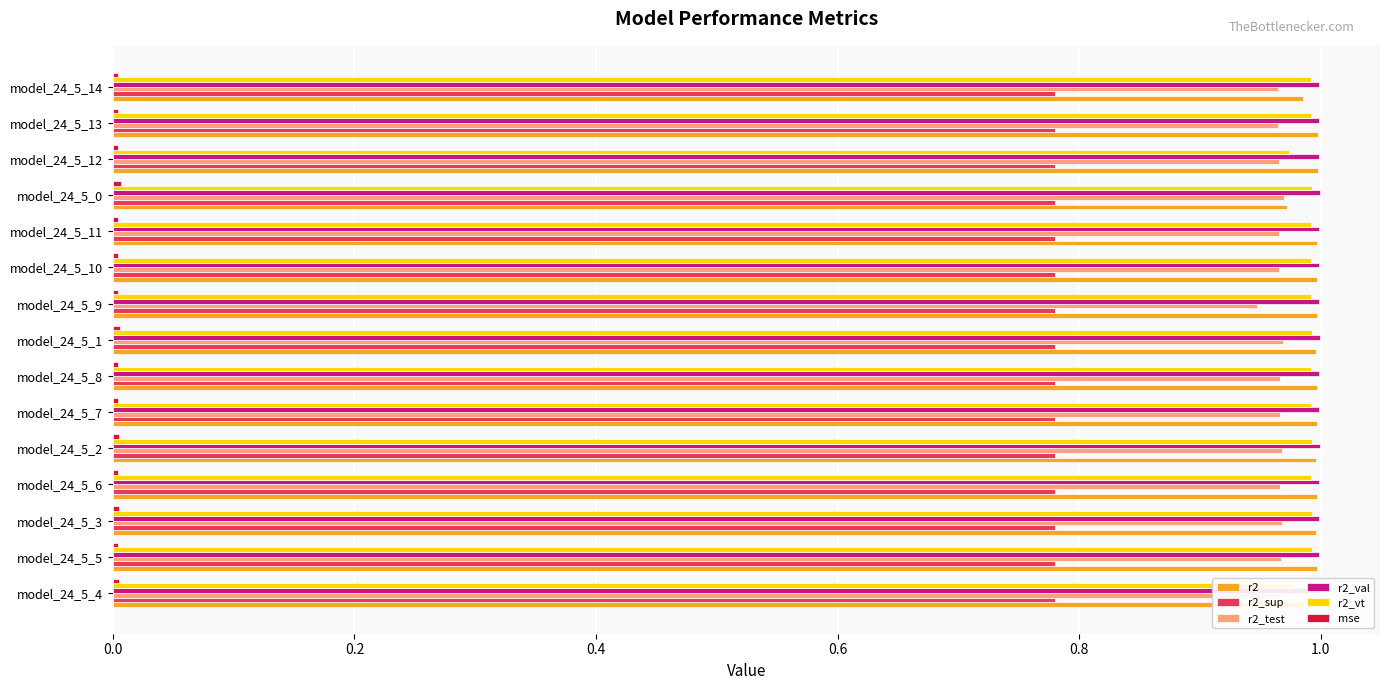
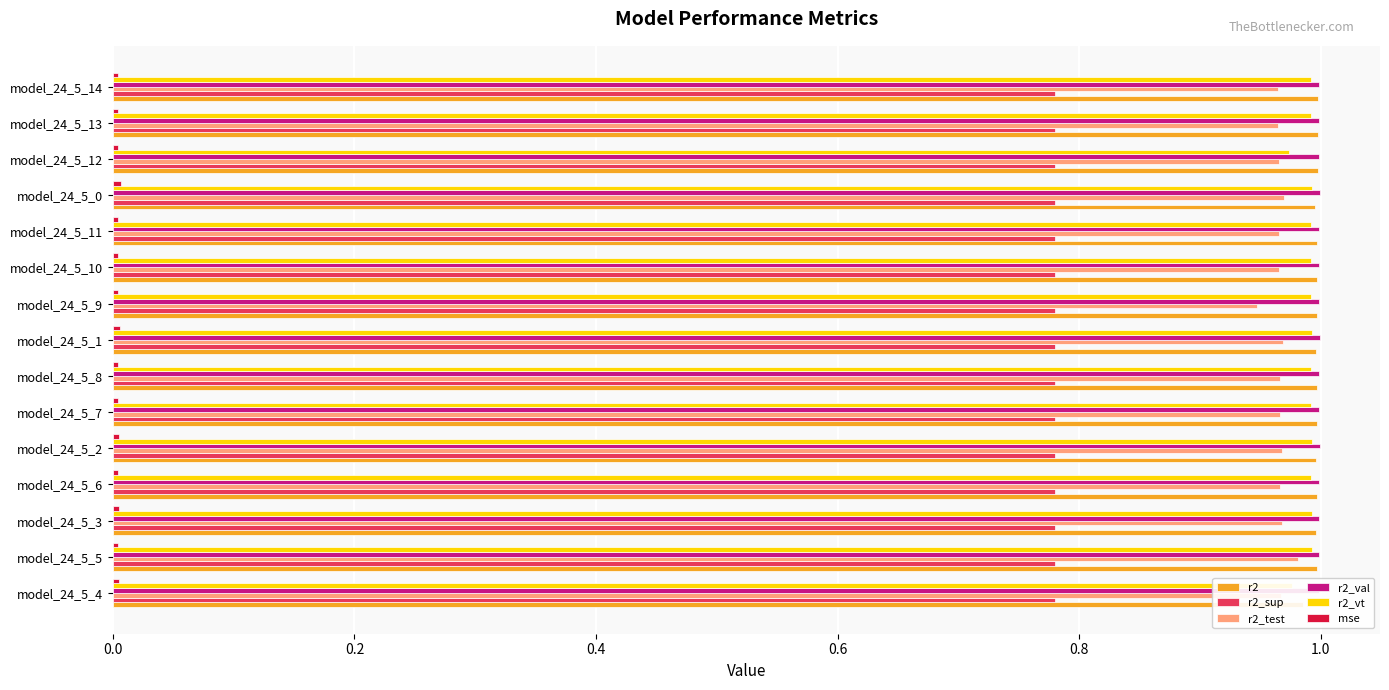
  {
    "r2": {
-     "model_24_5_14": 0.985,
+     "model_24_5_14": 0.997,
      "model_24_5_13": 0.997,
      "model_24_5_12": 0.997,
-     "model_24_5_0": 0.972,
+     "model_24_5_0": 0.995,
      "model_24_5_11": 0.997,
      "model_24_5_10": 0.997,
      "model_24_5_9": 0.997,
      "model_24_5_1": 0.996,
      "model_24_5_8": 0.997,
      "model_24_5_7": 0.997,
      "model_24_5_2": 0.996,
      "model_24_5_6": 0.997,
      "model_24_5_3": 0.996,
      "model_24_5_5": 0.997
    },
    "r2_test": {
      "model_24_5_14": 0.965,
      "model_24_5_13": 0.965,
      "model_24_5_12": 0.965,
      "model_24_5_0": 0.969,
      "model_24_5_11": 0.965,
      "model_24_5_10": 0.965,
      "model_24_5_9": 0.947,
      "model_24_5_1": 0.969,
      "model_24_5_8": 0.966,
      "model_24_5_7": 0.966,
      "model_24_5_2": 0.968,
      "model_24_5_6": 0.967,
      "model_24_5_3": 0.968,
-     "model_24_5_5": 0.967
+     "model_24_5_5": 0.981
    },
    "r2_val": {
      "model_24_5_14": 0.998,
      "model_24_5_13": 0.998,
      "model_24_5_12": 0.999,
      "model_24_5_0": 0.999,
      "model_24_5_11": 0.999,
      "model_24_5_10": 0.999,
      "model_24_5_9": 0.999,
      "model_24_5_1": 0.999,
      "model_24_5_8": 0.999,
      "model_24_5_7": 0.999,
      "model_24_5_2": 0.999,
      "model_24_5_6": 0.999,
      "model_24_5_3": 0.999,
      "model_24_5_5": 0.999
    },
    "r2_vt": {
      "model_24_5_14": 0.992,
      "model_24_5_13": 0.992,
      "model_24_5_12": 0.973,
      "model_24_5_0": 0.993,
      "model_24_5_11": 0.992,
      "model_24_5_10": 0.992,
      "model_24_5_9": 0.992,
      "model_24_5_1": 0.993,
      "model_24_5_8": 0.992,
      "model_24_5_7": 0.992,
      "model_24_5_2": 0.993,
      "model_24_5_6": 0.992,
      "model_24_5_3": 0.993,
      "model_24_5_5": 0.992
    }
  }
